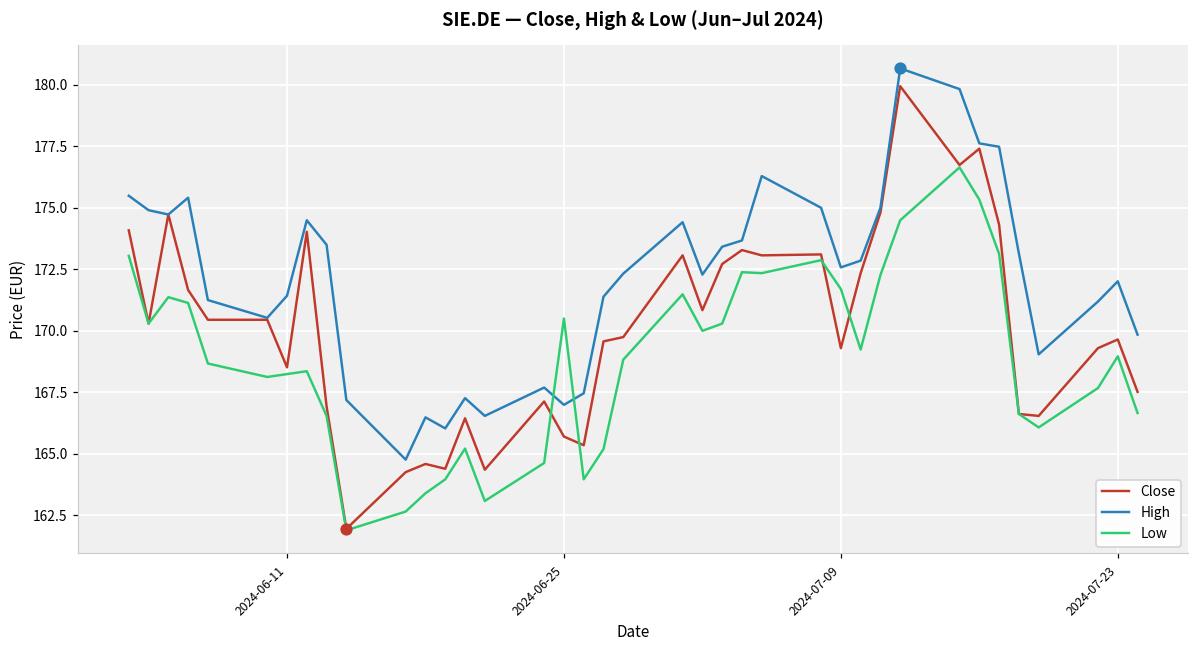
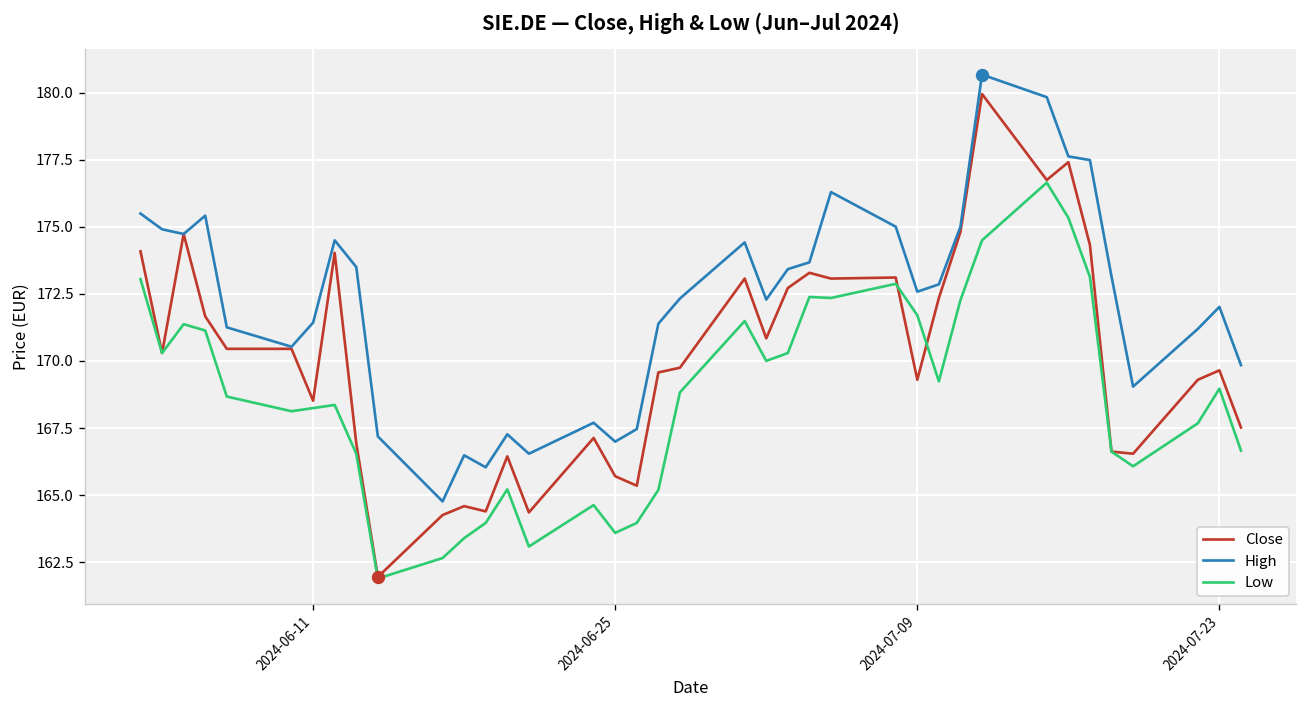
  {
    "Low": {
      "2024-06-11": 168.2,
-     "2024-06-25": 170.5,
+     "2024-06-25": 163.6,
      "2024-07-09": 171.7,
      "2024-07-23": 169.0
    }
  }
